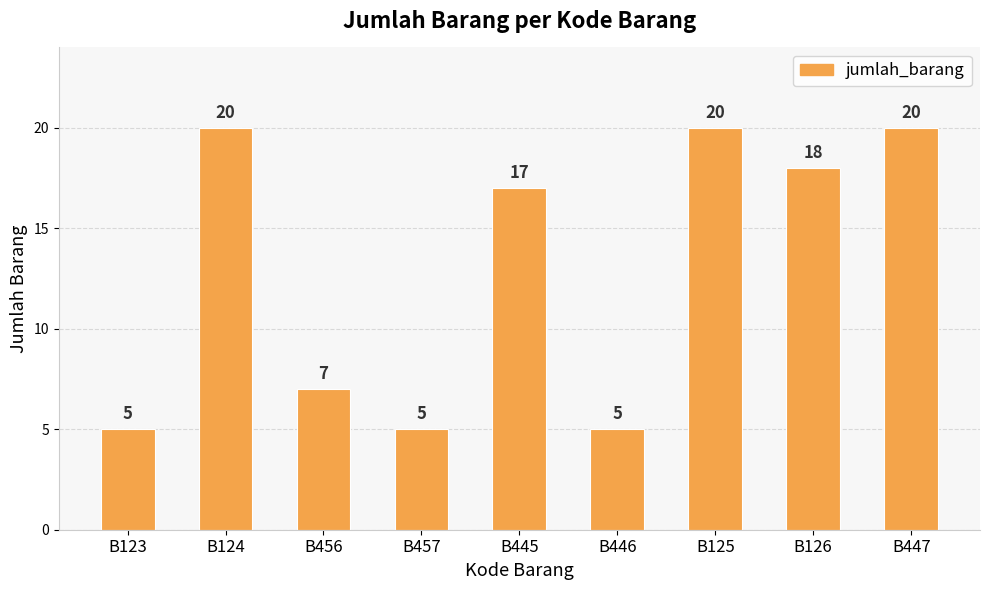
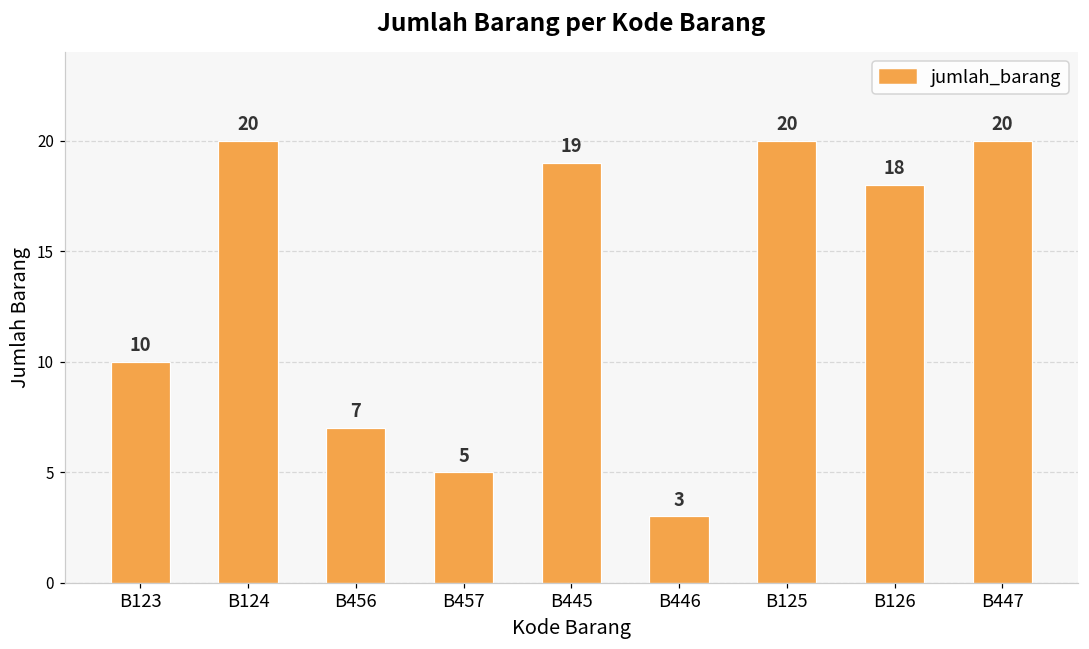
  {
-   "B123": 5,
+   "B123": 10,
    "B124": 20,
    "B456": 7,
    "B457": 5,
-   "B445": 17,
-   "B446": 5,
+   "B445": 19,
+   "B446": 3,
    "B125": 20,
    "B126": 18,
    "B447": 20
  }
